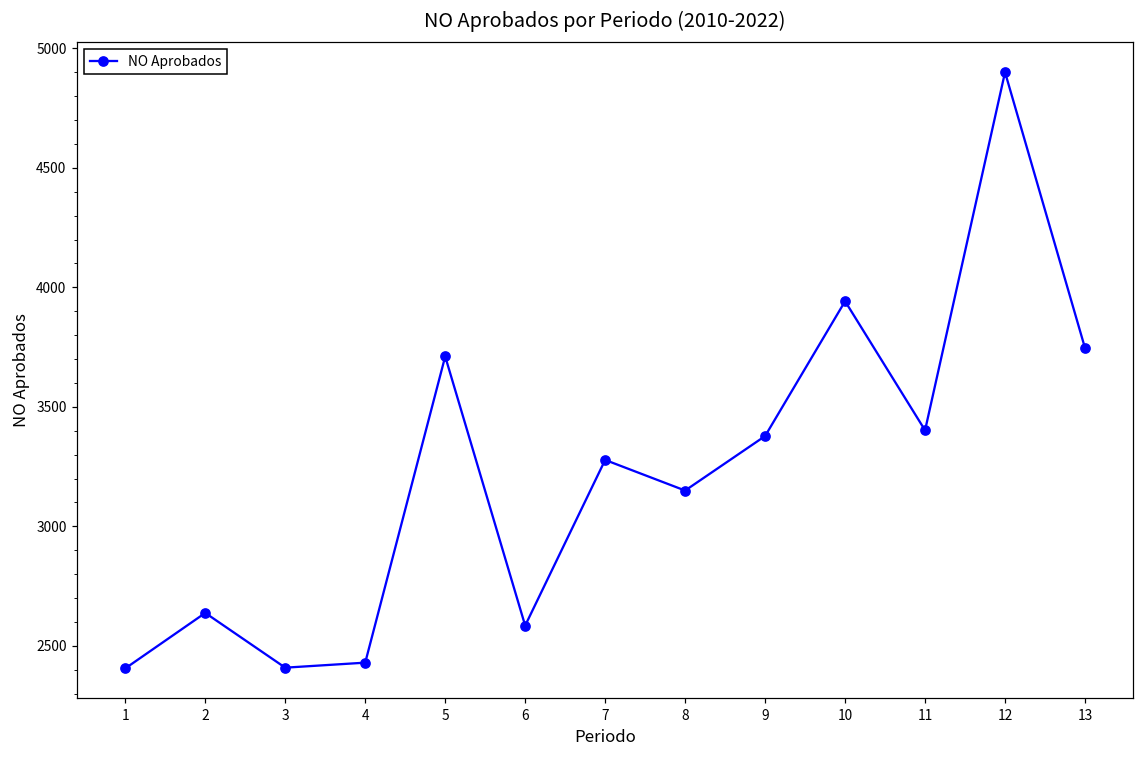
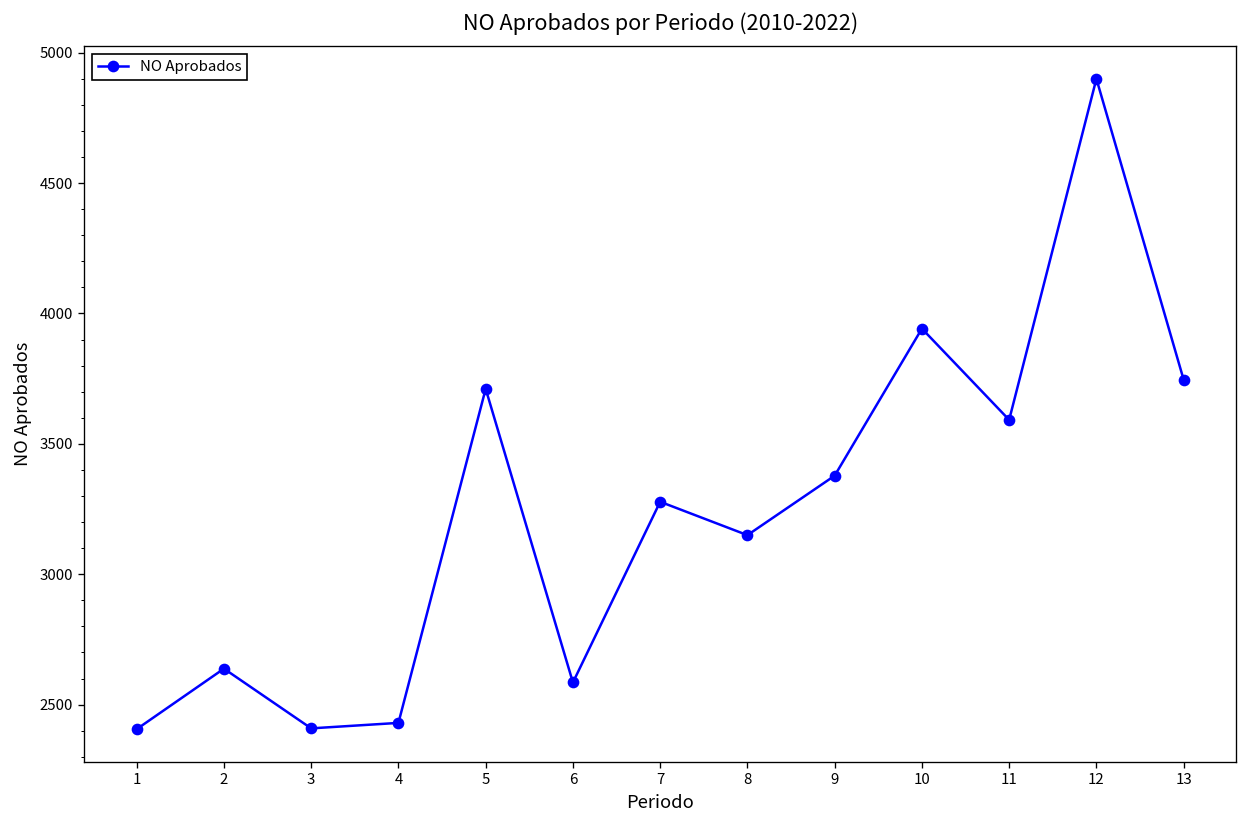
  {
    "1": 2410,
    "2": 2640,
    "3": 2410,
    "4": 2430,
    "5": 3710,
    "6": 2590,
    "7": 3280,
    "8": 3150,
    "9": 3380,
    "10": 3940,
-   "11": 3400,
+   "11": 3590,
    "12": 4900,
    "13": 3750
  }
